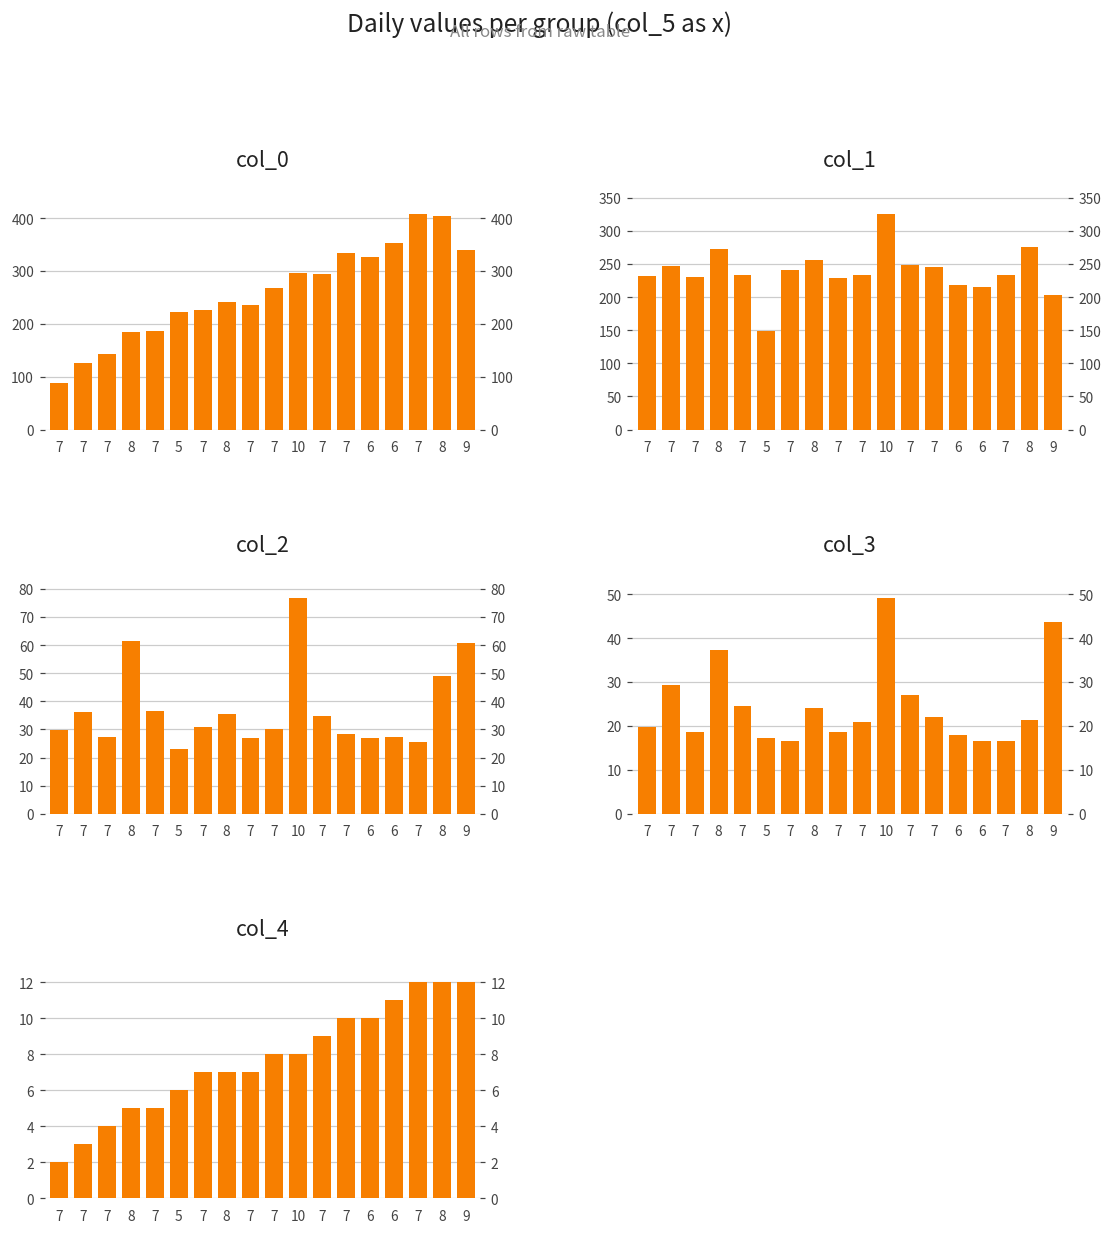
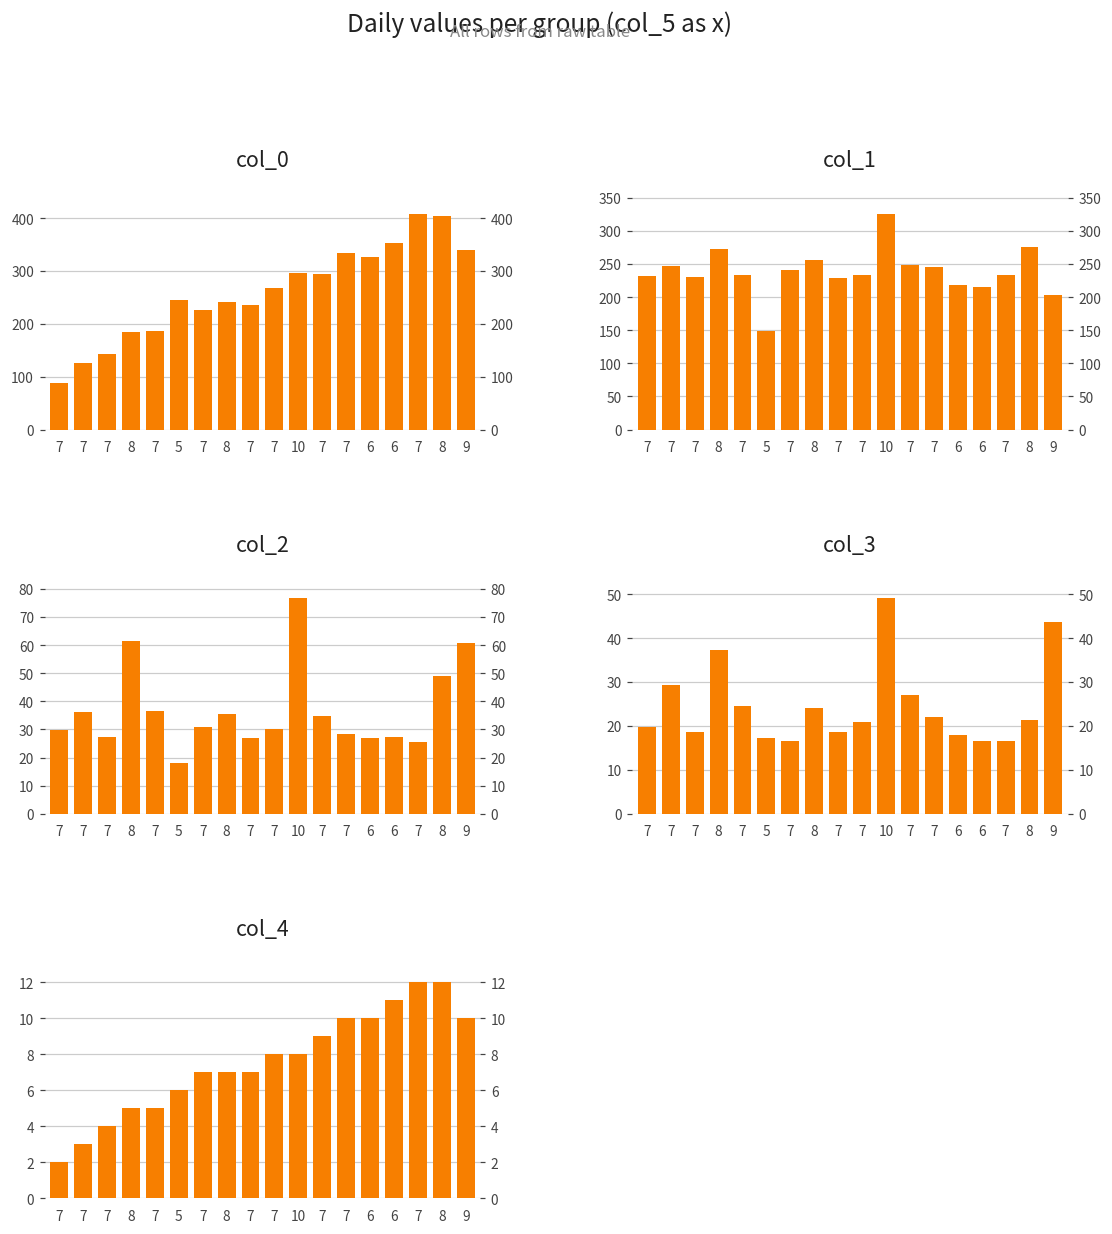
  {
    "col_0": {
-     "5": 220,
+     "5": 240,
      "10": 300,
      "9": 340
    },
    "col_1": {
      "5": 150,
      "10": 330,
      "9": 200
    },
    "col_2": {
-     "5": 23,
+     "5": 18,
      "10": 77,
      "9": 61
    },
    "col_3": {
      "5": 17,
      "10": 49,
      "9": 44
    },
    "col_4": {
      "5": 6,
      "10": 8,
-     "9": 12
+     "9": 10
    }
  }
